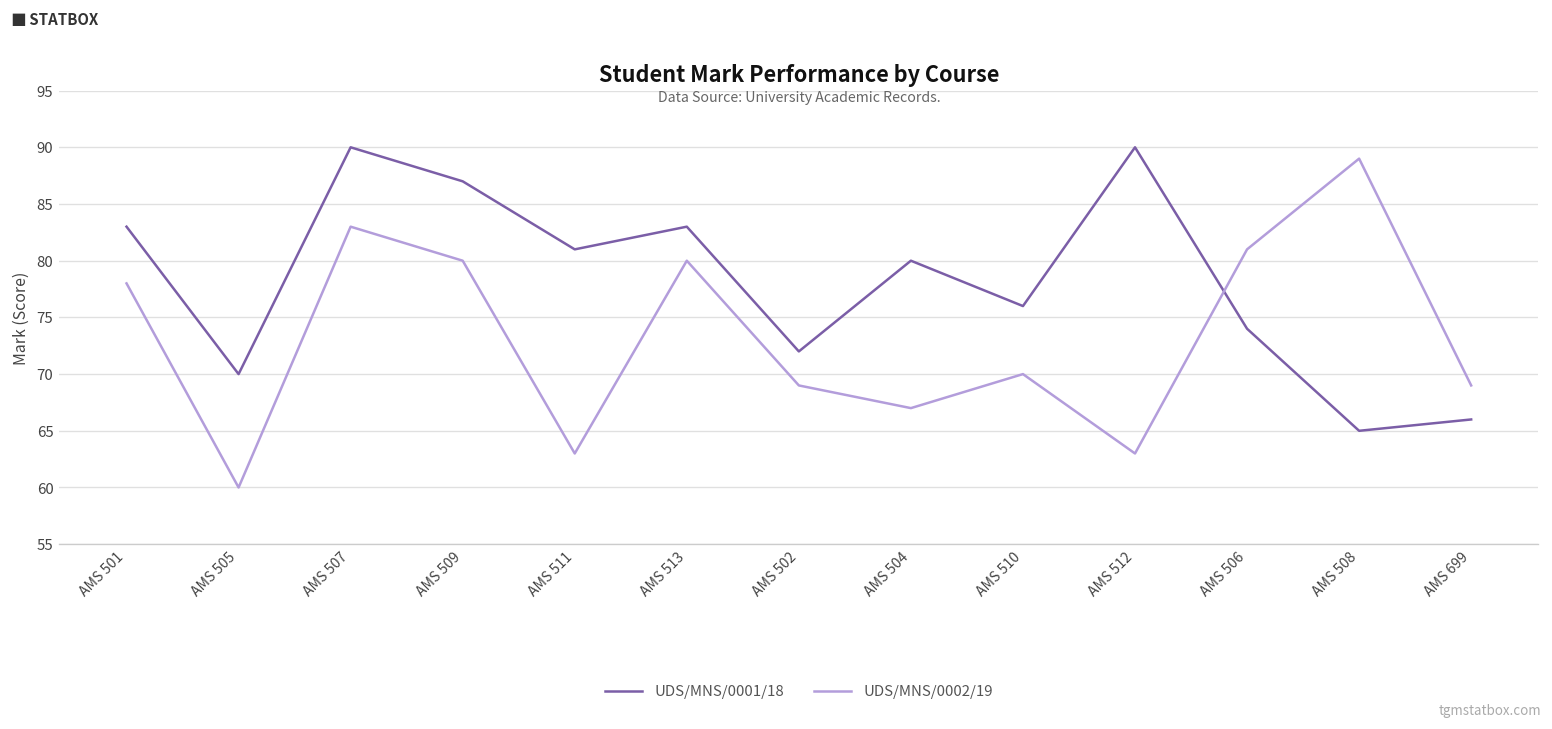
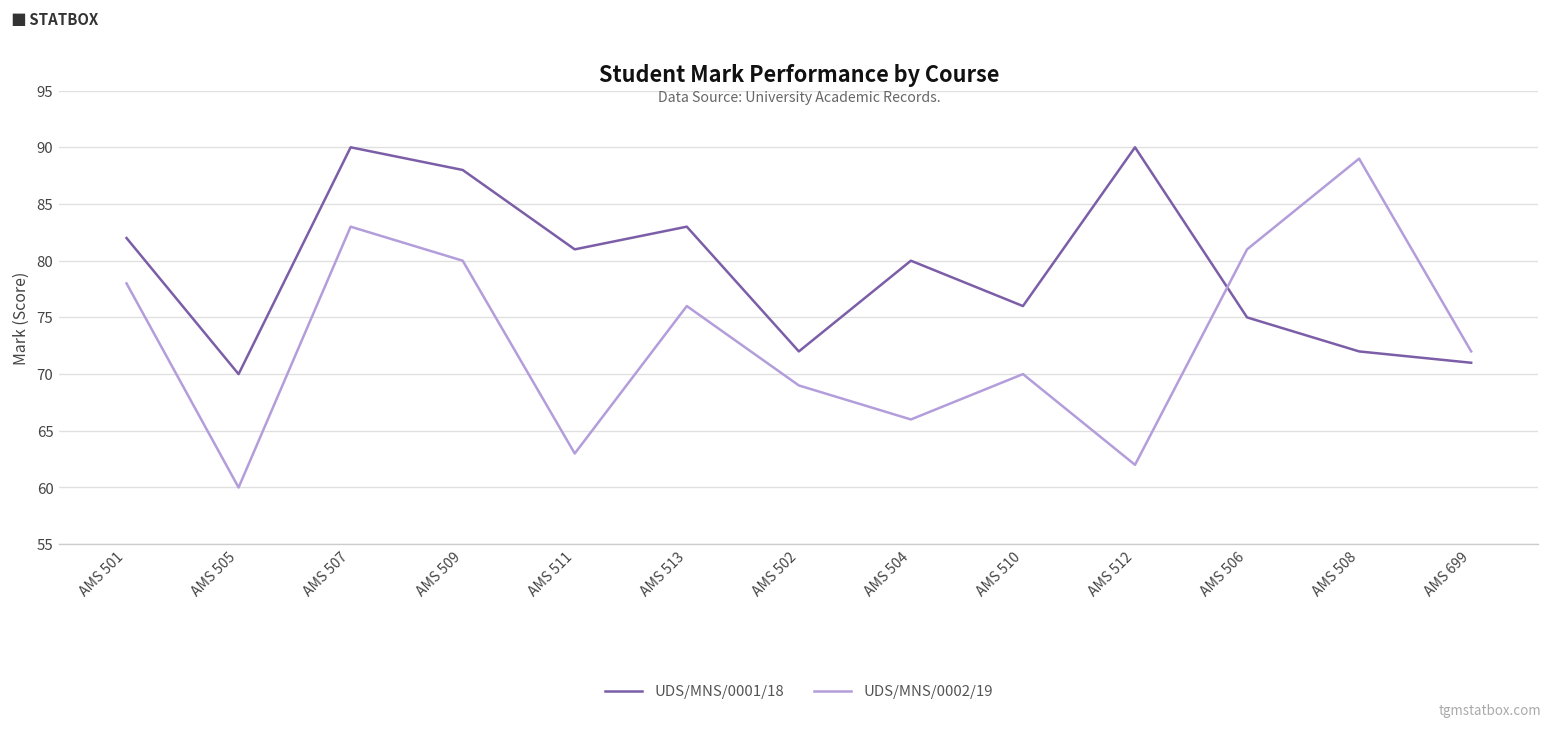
  {
    "UDS/MNS/0001/18": {
-     "AMS 501": 83,
+     "AMS 501": 82,
      "AMS 505": 70,
      "AMS 507": 90,
-     "AMS 509": 87,
+     "AMS 509": 88,
      "AMS 511": 81,
      "AMS 513": 83,
      "AMS 502": 72,
      "AMS 504": 80,
      "AMS 510": 76,
      "AMS 512": 90,
-     "AMS 506": 74,
-     "AMS 508": 65,
-     "AMS 699": 66
+     "AMS 506": 75,
+     "AMS 508": 72,
+     "AMS 699": 71
    },
    "UDS/MNS/0002/19": {
      "AMS 501": 78,
      "AMS 505": 60,
      "AMS 507": 83,
      "AMS 509": 80,
      "AMS 511": 63,
-     "AMS 513": 80,
+     "AMS 513": 76,
      "AMS 502": 69,
-     "AMS 504": 67,
+     "AMS 504": 66,
      "AMS 510": 70,
-     "AMS 512": 63,
+     "AMS 512": 62,
      "AMS 506": 81,
      "AMS 508": 89,
-     "AMS 699": 69
+     "AMS 699": 72
    }
  }
